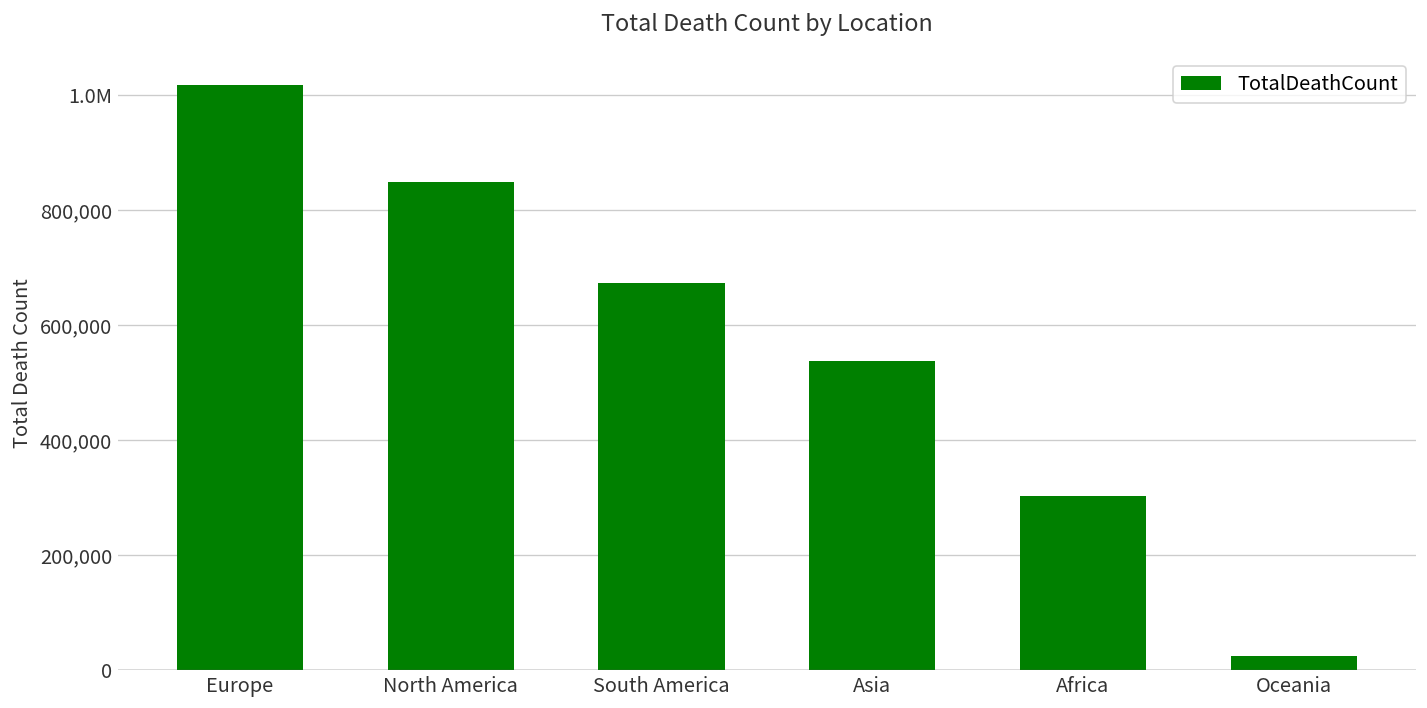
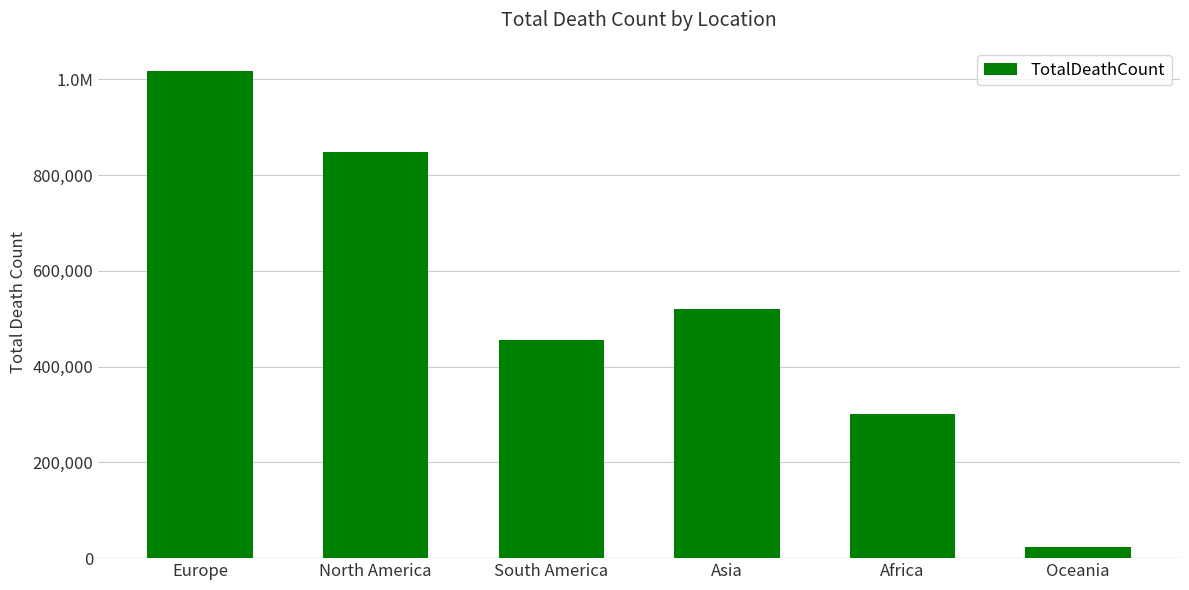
  {
    "Europe": "1,020,000",
    "North America": "850,000",
-   "South America": "670,000",
-   "Asia": "540,000",
+   "South America": "450,000",
+   "Asia": "520,000",
    "Africa": "300,000",
    "Oceania": "20,000"
  }
